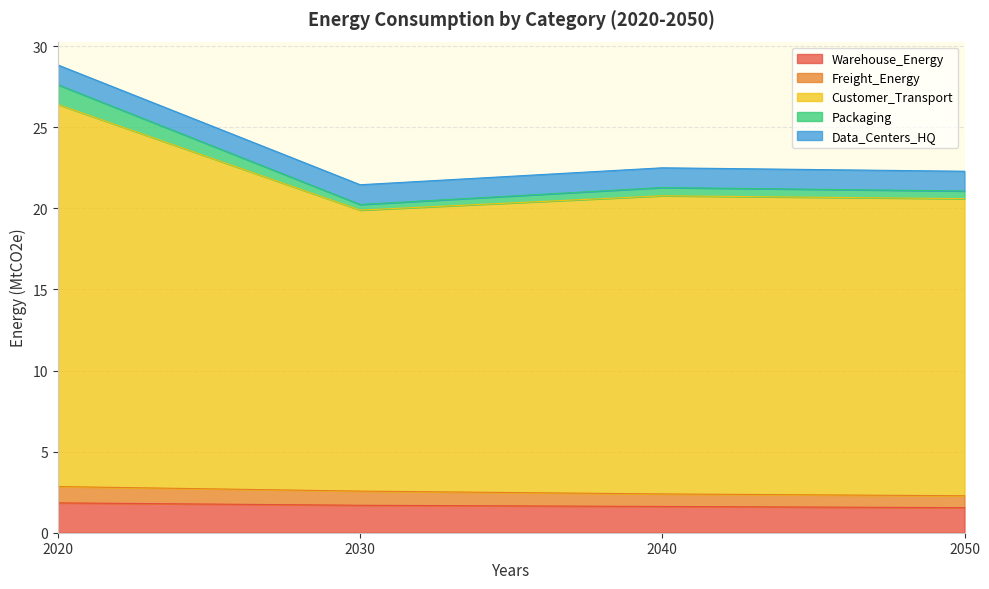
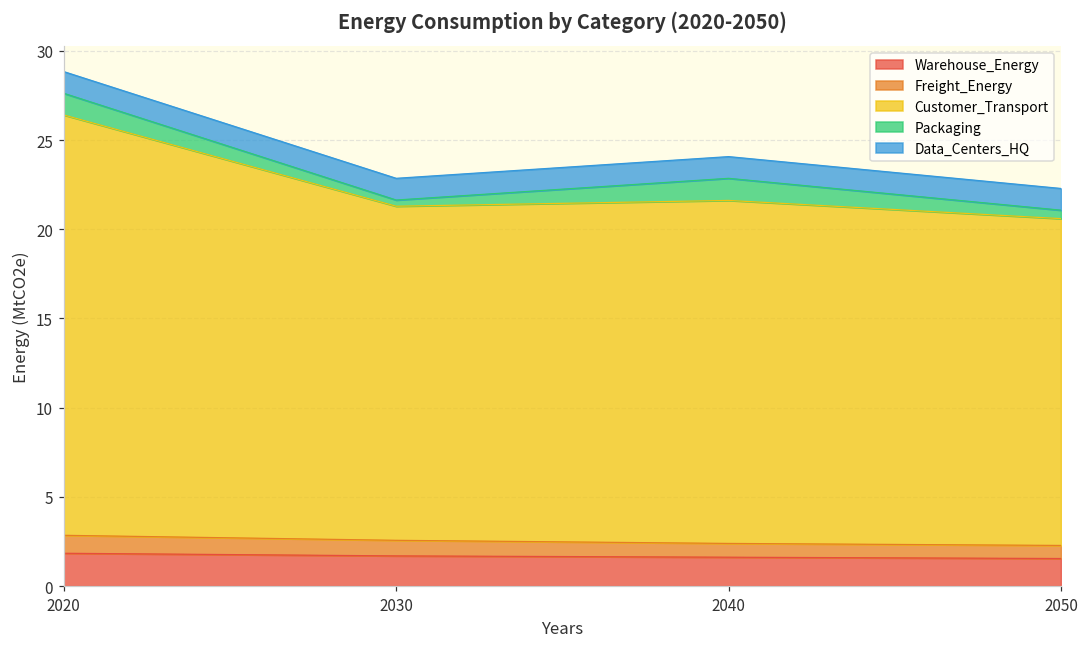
  {
    "Customer_Transport": {
      "2020": 23.6,
-     "2030": 17.3,
-     "2040": 18.4,
+     "2030": 18.7,
+     "2040": 19.2,
      "2050": 18.3
    },
    "Packaging": {
      "2020": 1.2,
      "2030": 0.3,
-     "2040": 0.5,
+     "2040": 1.2,
      "2050": 0.5
    },
    "Data_Centers_HQ": {
      "2020": 1.2,
      "2030": 1.2,
      "2040": 1.2,
      "2050": 1.2
    }
  }
